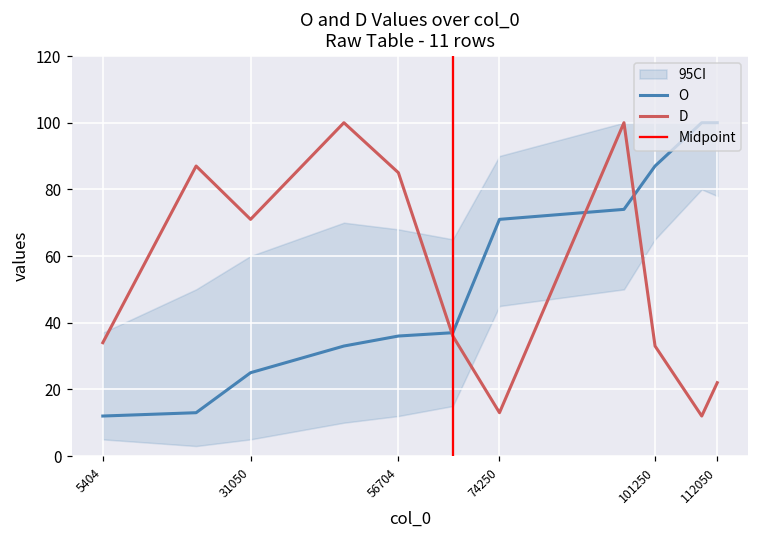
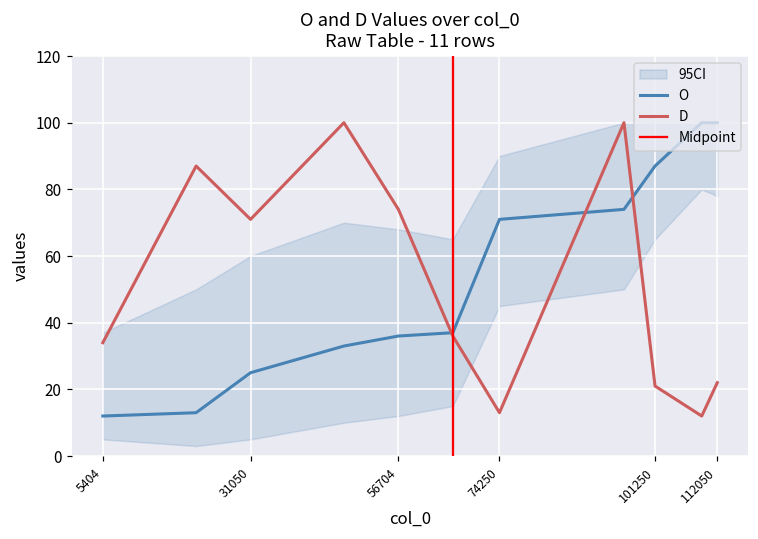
  {
    "D": {
      "5404": 34,
      "31050": 71,
-     "56704": 85,
+     "56704": 74,
      "74250": 13,
-     "101250": 33,
+     "101250": 21,
      "112050": 22
    }
  }
